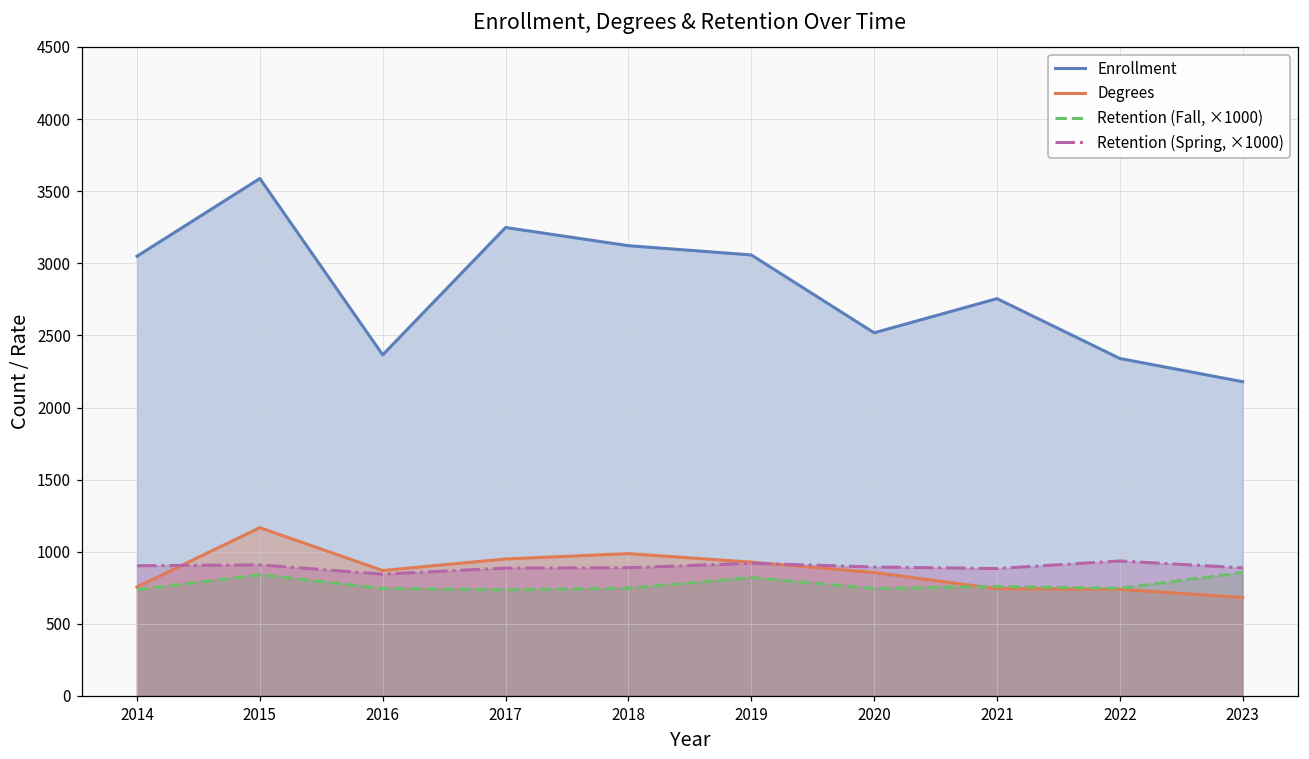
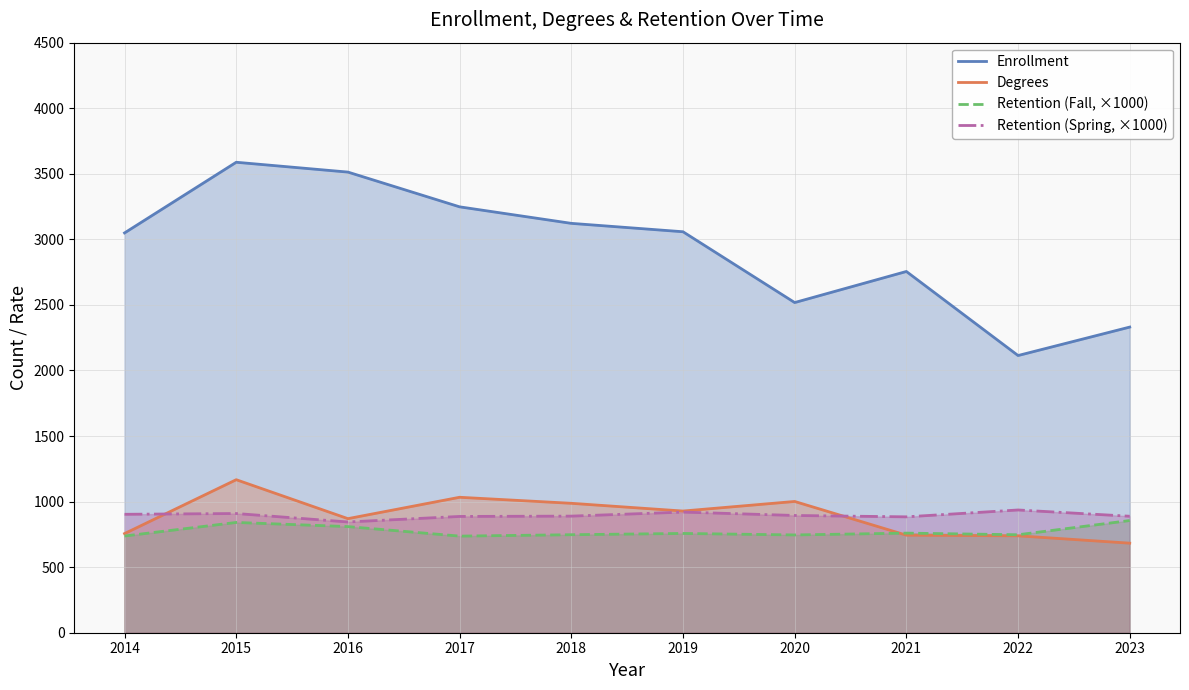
  {
    "Enrollment": {
      "2014": 3050,
      "2015": 3590,
-     "2016": 2370,
+     "2016": 3510,
      "2017": 3250,
      "2018": 3120,
      "2019": 3060,
      "2020": 2520,
      "2021": 2760,
-     "2022": 2340,
-     "2023": 2180
+     "2022": 2110,
+     "2023": 2330
    },
    "Degrees": {
      "2015": 1170,
      "2016": 870,
-     "2017": 950,
+     "2017": 1030,
      "2018": 990,
-     "2020": 860,
+     "2020": 1000,
      "2023": 680
    },
    "Retention (Fall, ×1000)": {
      "2015": 840,
-     "2016": 750,
+     "2016": 810,
      "2017": 740,
      "2018": 750,
-     "2019": 820,
+     "2019": 760,
      "2020": 750,
      "2023": 860
    },
    "Retention (Spring, ×1000)": {
      "2014": 900,
      "2015": 910,
      "2016": 840,
      "2017": 890,
      "2018": 890,
      "2020": 890,
      "2021": 880,
      "2022": 940,
      "2023": 890
    }
  }
